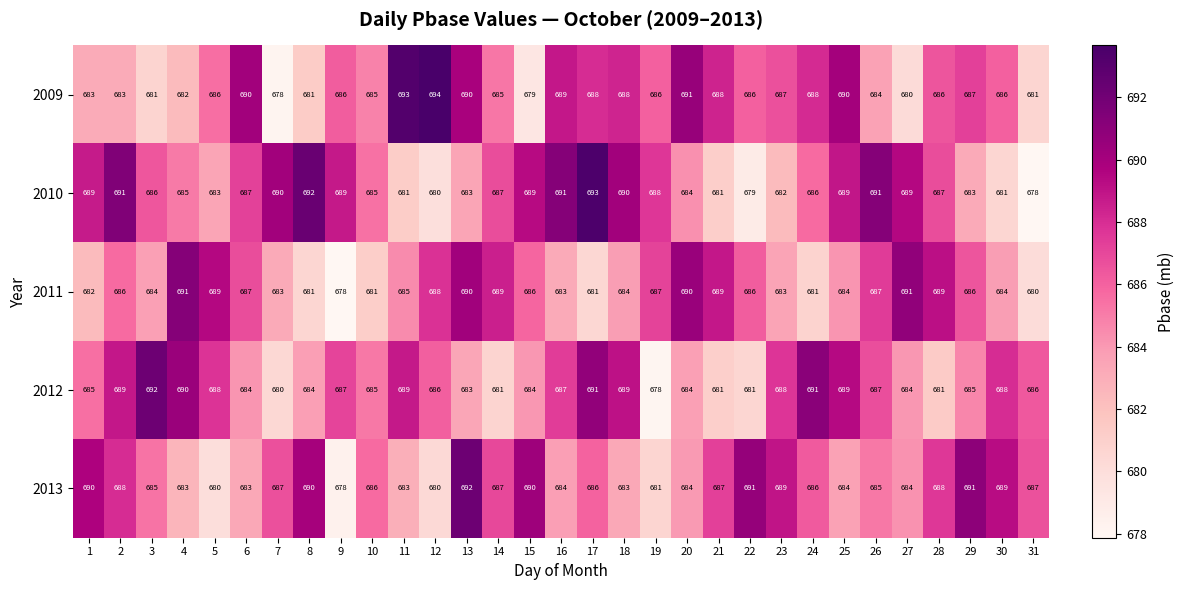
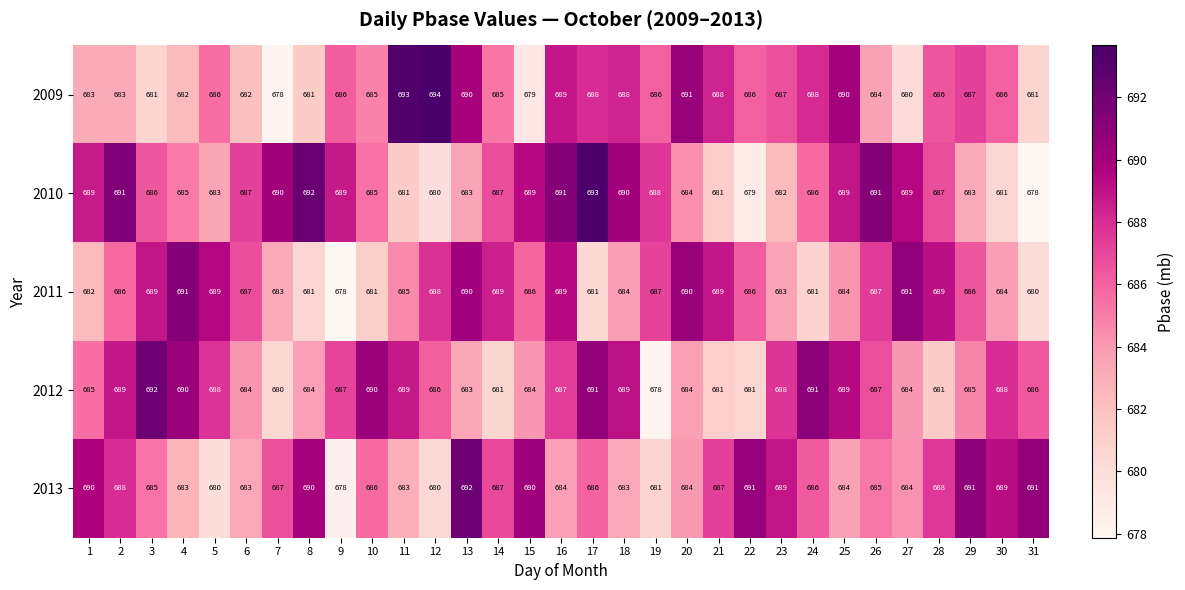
  {
    "2009": {
      "1": 683,
      "2": 683,
      "3": 681,
      "4": 682,
      "5": 686,
-     "6": 690,
+     "6": 682,
      "7": 678,
      "8": 681,
      "9": 686,
      "10": 685,
      "11": 693,
      "12": 694,
      "13": 690,
      "14": 685,
      "15": 679,
      "16": 689,
      "17": 688,
      "18": 688,
      "19": 686,
      "20": 691,
      "21": 688,
      "22": 686,
      "23": 687,
      "24": 688,
      "25": 690,
      "26": 684,
      "27": 680,
      "28": 686,
      "29": 687,
      "30": 686,
      "31": 681
    },
    "2010": {
      "1": 689,
      "2": 691,
      "3": 686,
      "4": 685,
      "5": 683,
      "6": 687,
      "7": 690,
      "8": 692,
      "9": 689,
      "10": 685,
      "11": 681,
      "12": 680,
      "13": 683,
      "14": 687,
      "15": 689,
      "16": 691,
      "17": 693,
      "18": 690,
      "19": 688,
      "20": 684,
      "21": 681,
      "22": 679,
      "23": 682,
      "24": 686,
      "25": 689,
      "26": 691,
      "27": 689,
      "28": 687,
      "29": 683,
      "30": 681,
      "31": 678
    },
    "2011": {
      "1": 682,
      "2": 686,
-     "3": 684,
+     "3": 689,
      "4": 691,
      "5": 689,
      "6": 687,
      "7": 683,
      "8": 681,
      "9": 678,
      "10": 681,
      "11": 685,
      "12": 688,
      "13": 690,
      "14": 689,
      "15": 686,
-     "16": 683,
+     "16": 689,
      "17": 681,
      "18": 684,
      "19": 687,
      "20": 690,
      "21": 689,
      "22": 686,
      "23": 683,
      "24": 681,
      "25": 684,
      "26": 687,
      "27": 691,
      "28": 689,
      "29": 686,
      "30": 684,
      "31": 680
    },
    "2012": {
      "1": 685,
      "2": 689,
      "3": 692,
      "4": 690,
      "5": 688,
      "6": 684,
      "7": 680,
      "8": 684,
      "9": 687,
-     "10": 685,
+     "10": 690,
      "11": 689,
      "12": 686,
      "13": 683,
      "14": 681,
      "15": 684,
      "16": 687,
      "17": 691,
      "18": 689,
      "19": 678,
      "20": 684,
      "21": 681,
      "22": 681,
      "23": 688,
      "24": 691,
      "25": 689,
      "26": 687,
      "27": 684,
      "28": 681,
      "29": 685,
      "30": 688,
      "31": 686
    },
    "2013": {
      "1": 690,
      "2": 688,
      "3": 685,
      "4": 683,
      "5": 680,
      "6": 683,
      "7": 687,
      "8": 690,
      "9": 678,
      "10": 686,
      "11": 683,
      "12": 680,
      "13": 692,
      "14": 687,
      "15": 690,
      "16": 684,
      "17": 686,
      "18": 683,
      "19": 681,
      "20": 684,
      "21": 687,
      "22": 691,
      "23": 689,
      "24": 686,
      "25": 684,
      "26": 685,
      "27": 684,
      "28": 688,
      "29": 691,
      "30": 689,
-     "31": 687
+     "31": 691
    }
  }
